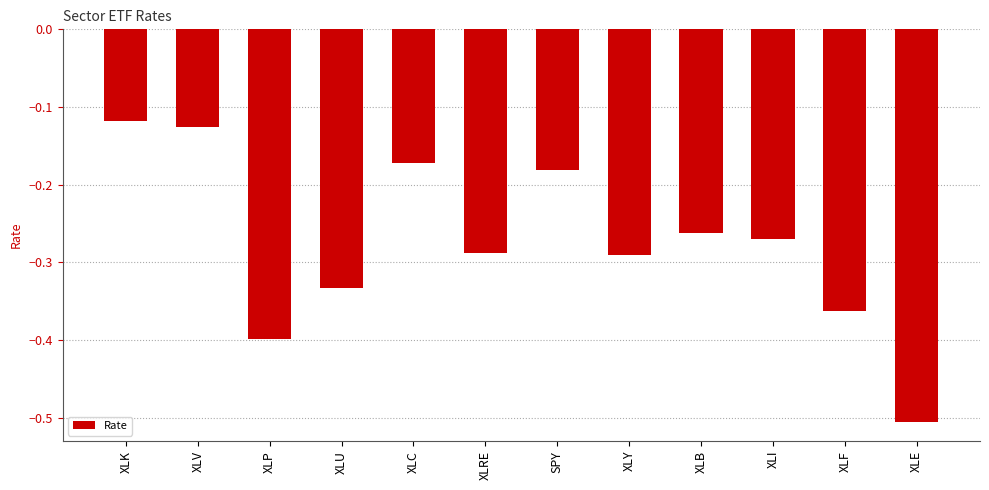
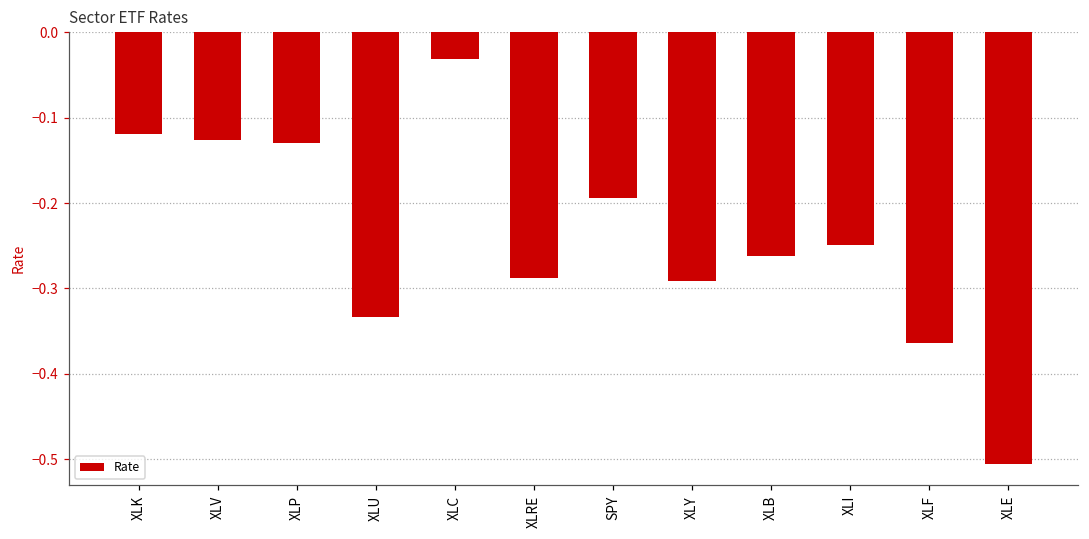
  {
    "XLK": -0.12,
    "XLV": -0.13,
-   "XLP": -0.40,
+   "XLP": -0.13,
    "XLU": -0.33,
-   "XLC": -0.17,
+   "XLC": -0.03,
    "XLRE": -0.29,
-   "SPY": -0.18,
+   "SPY": -0.19,
    "XLY": -0.29,
    "XLB": -0.26,
-   "XLI": -0.27,
+   "XLI": -0.25,
    "XLF": -0.36,
    "XLE": -0.51
  }
